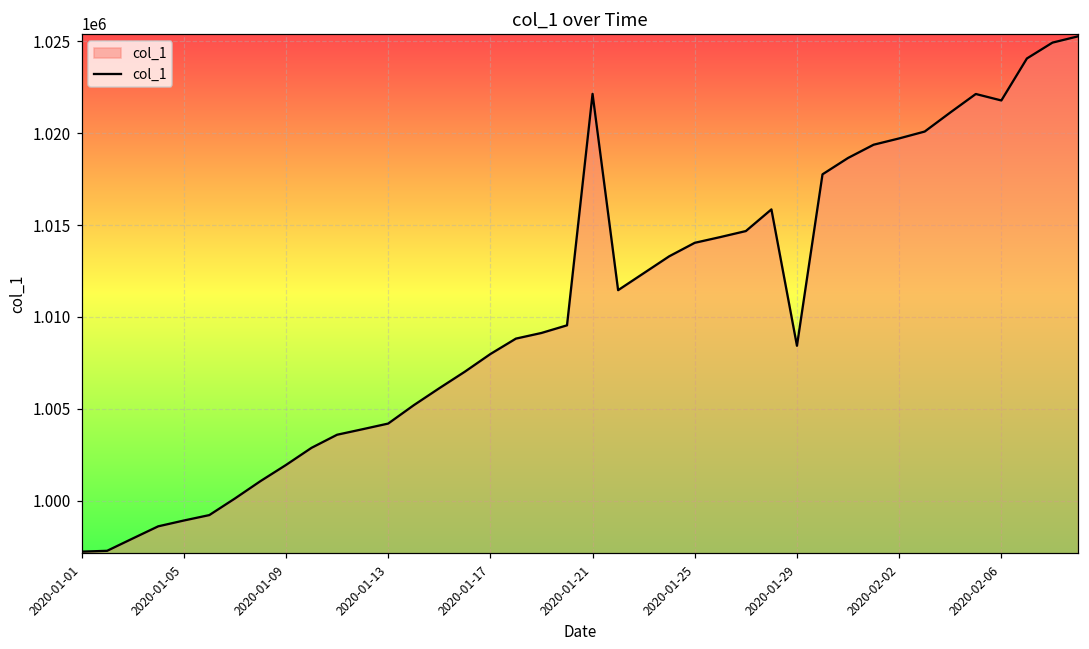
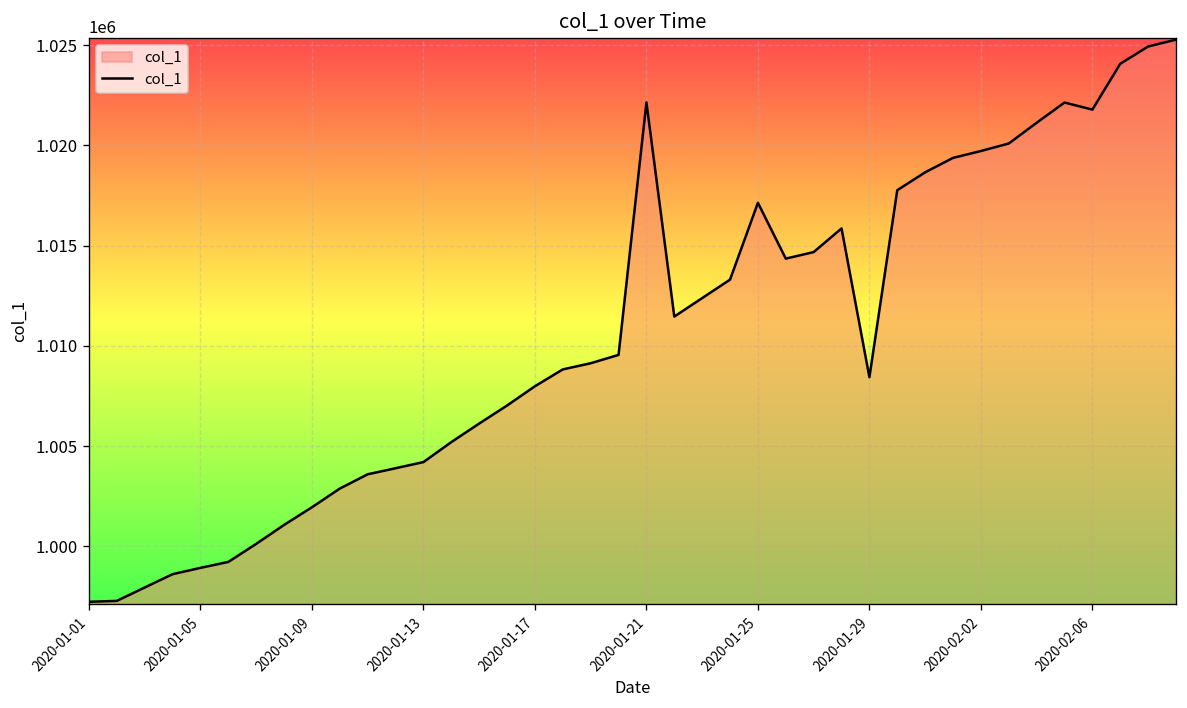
  {
    "2020-01-01": 997200,
    "2020-01-05": 998900,
    "2020-01-09": 1001900,
    "2020-01-13": 1004200,
    "2020-01-17": 1008000,
    "2020-01-21": 1022100,
-   "2020-01-25": 1014000,
+   "2020-01-25": 1017100,
    "2020-01-29": 1008400,
    "2020-02-02": 1019700,
    "2020-02-06": 1021800
  }
